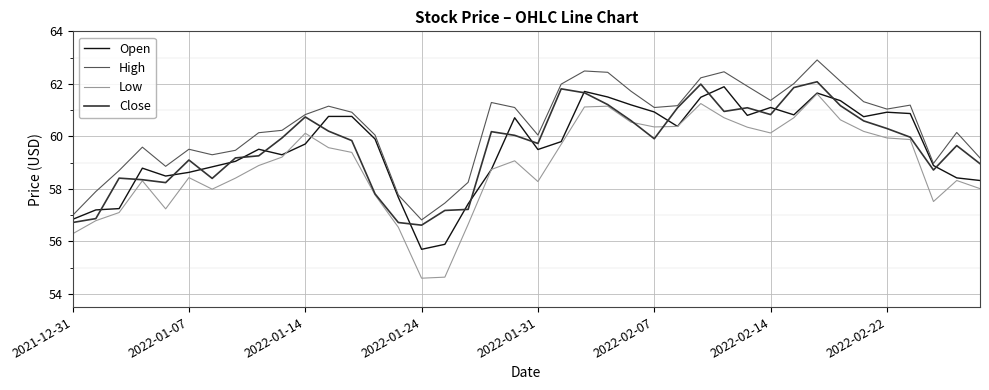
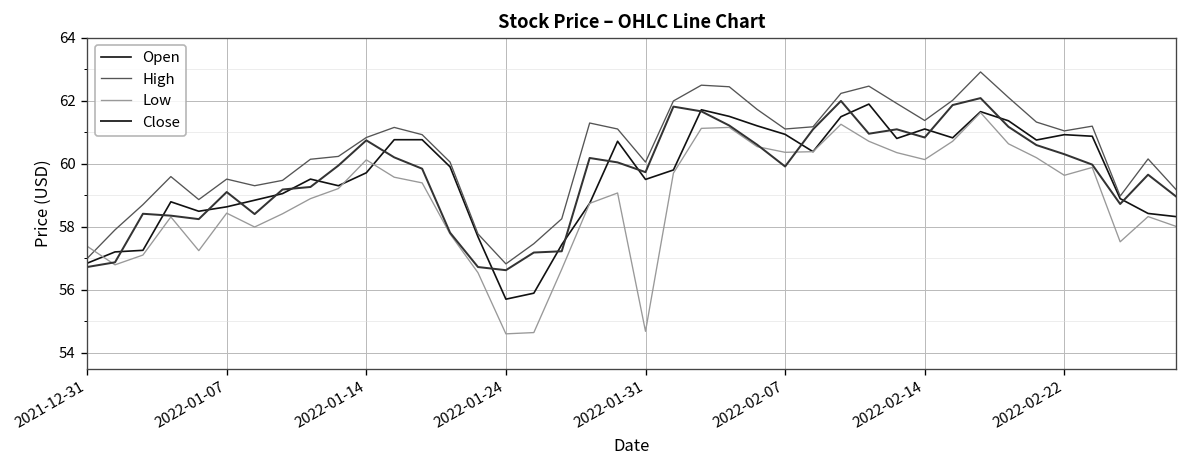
  {
    "Low": {
-     "2021-12-31": 56.3,
+     "2021-12-31": 57.4,
      "2022-01-07": 58.4,
      "2022-01-14": 60.1,
      "2022-01-24": 54.6,
-     "2022-01-31": 58.3,
+     "2022-01-31": 54.7,
      "2022-02-07": 60.4,
      "2022-02-14": 60.1,
-     "2022-02-22": 59.9
+     "2022-02-22": 59.6
    }
  }
